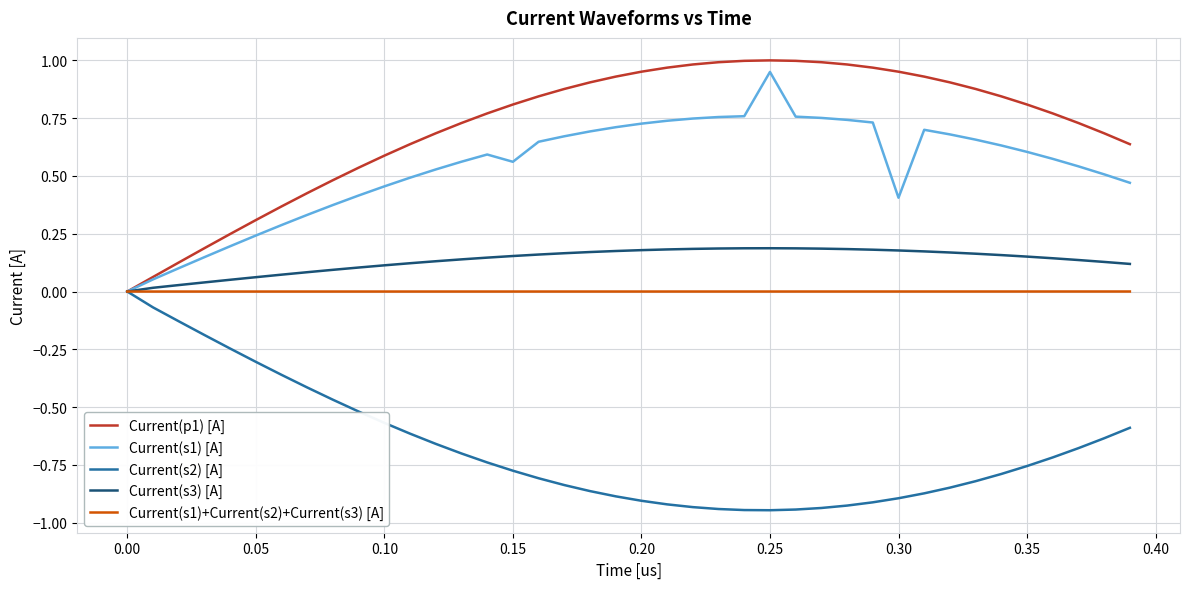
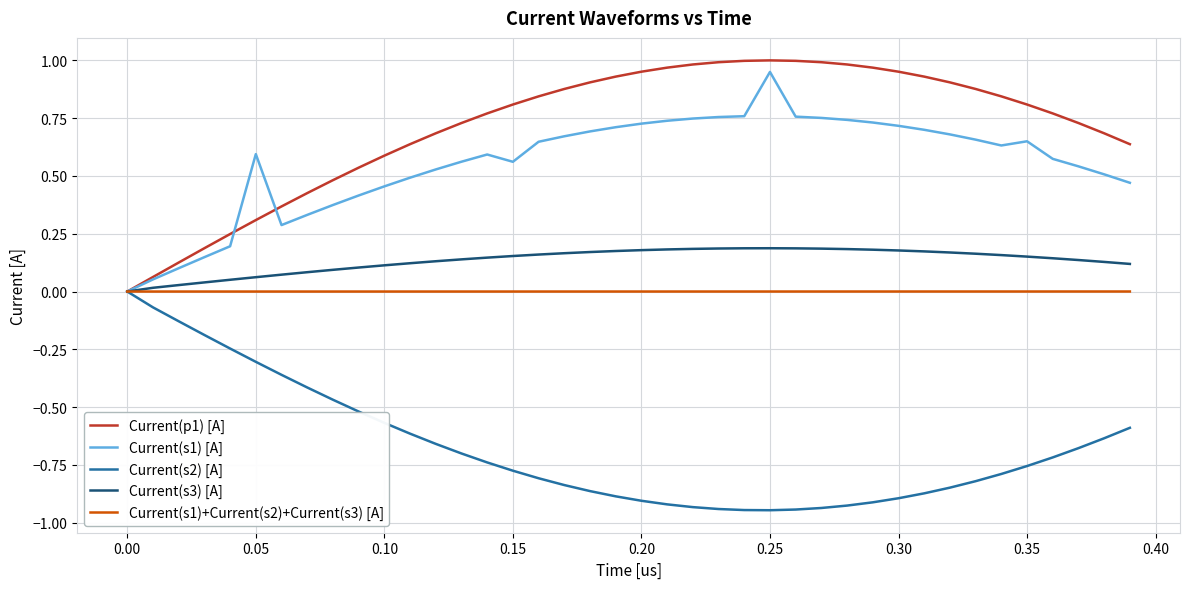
  {
    "Current(s1) [A]": {
-     "0.05": 0.24,
+     "0.05": 0.59,
      "0.10": 0.45,
      "0.15": 0.56,
      "0.20": 0.73,
      "0.25": 0.95,
-     "0.30": 0.41,
-     "0.35": 0.60
+     "0.30": 0.72,
+     "0.35": 0.65
    }
  }
